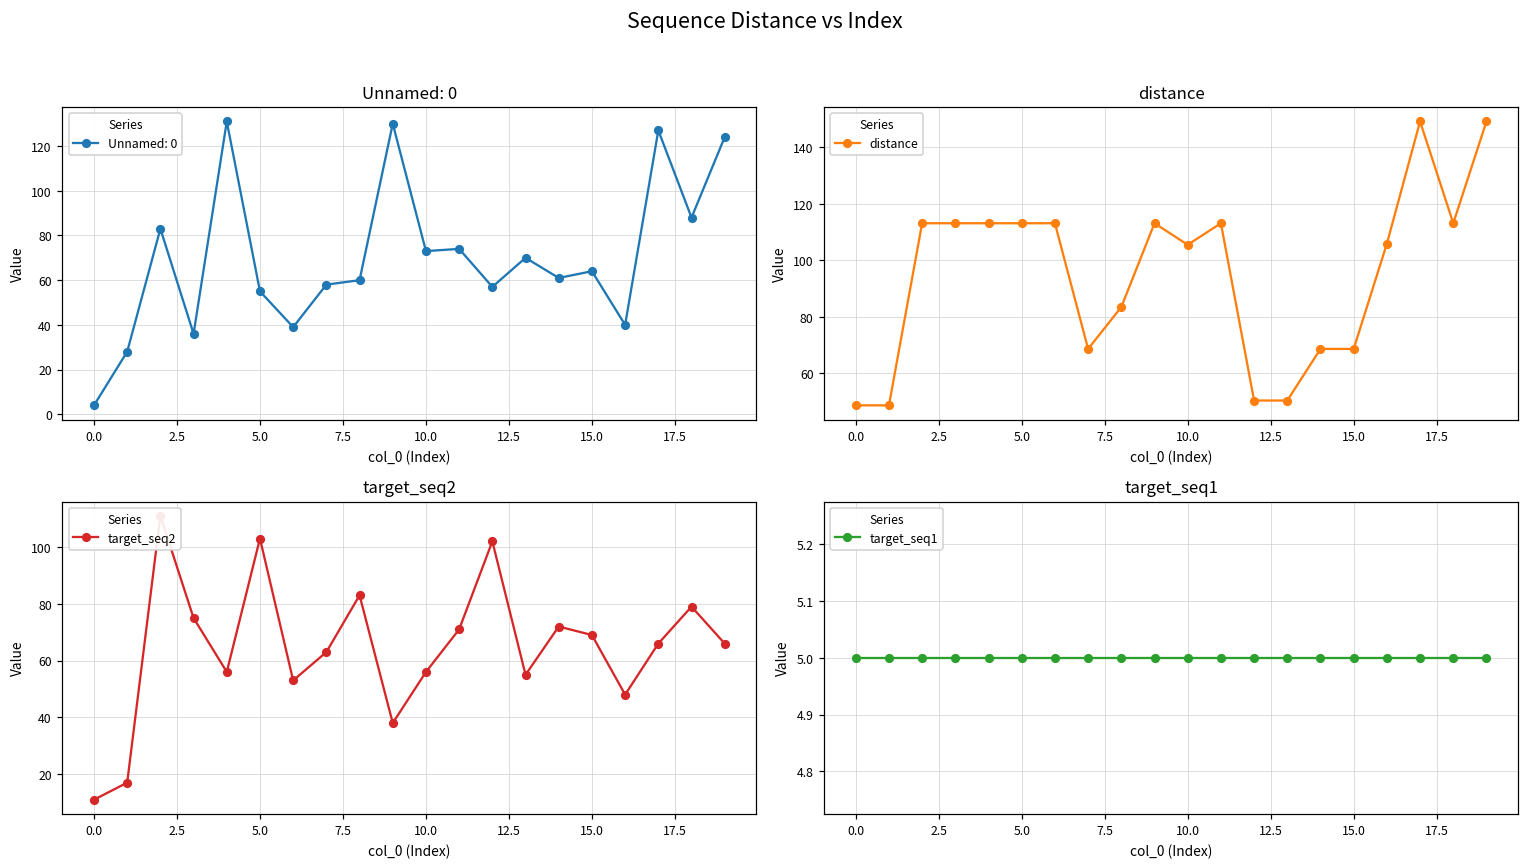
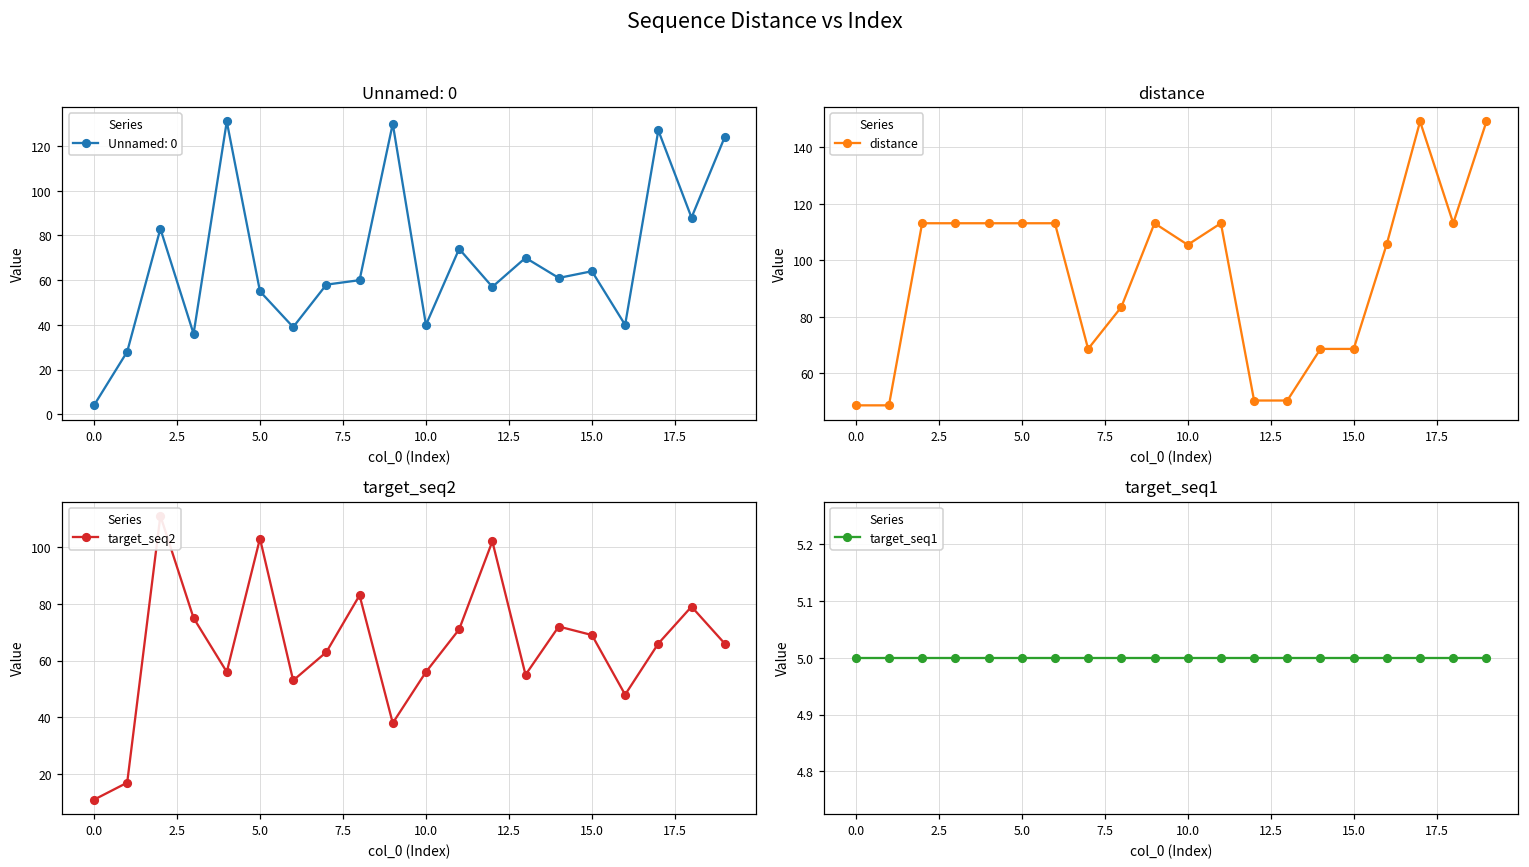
  {
    "Unnamed: 0": {
      "0.0": 4,
      "5.0": 55,
-     "10.0": 73,
+     "10.0": 40,
      "15.0": 64
    },
    "distance": {
      "0.0": 49,
      "5.0": 113,
      "10.0": 105,
      "15.0": 69
    },
    "target_seq2": {
      "0.0": 11,
      "5.0": 103,
      "10.0": 56,
      "15.0": 69
    },
    "target_seq1": {
      "0.0": 5.00,
      "5.0": 5.00,
      "10.0": 5.00,
      "15.0": 5.00
    }
  }
